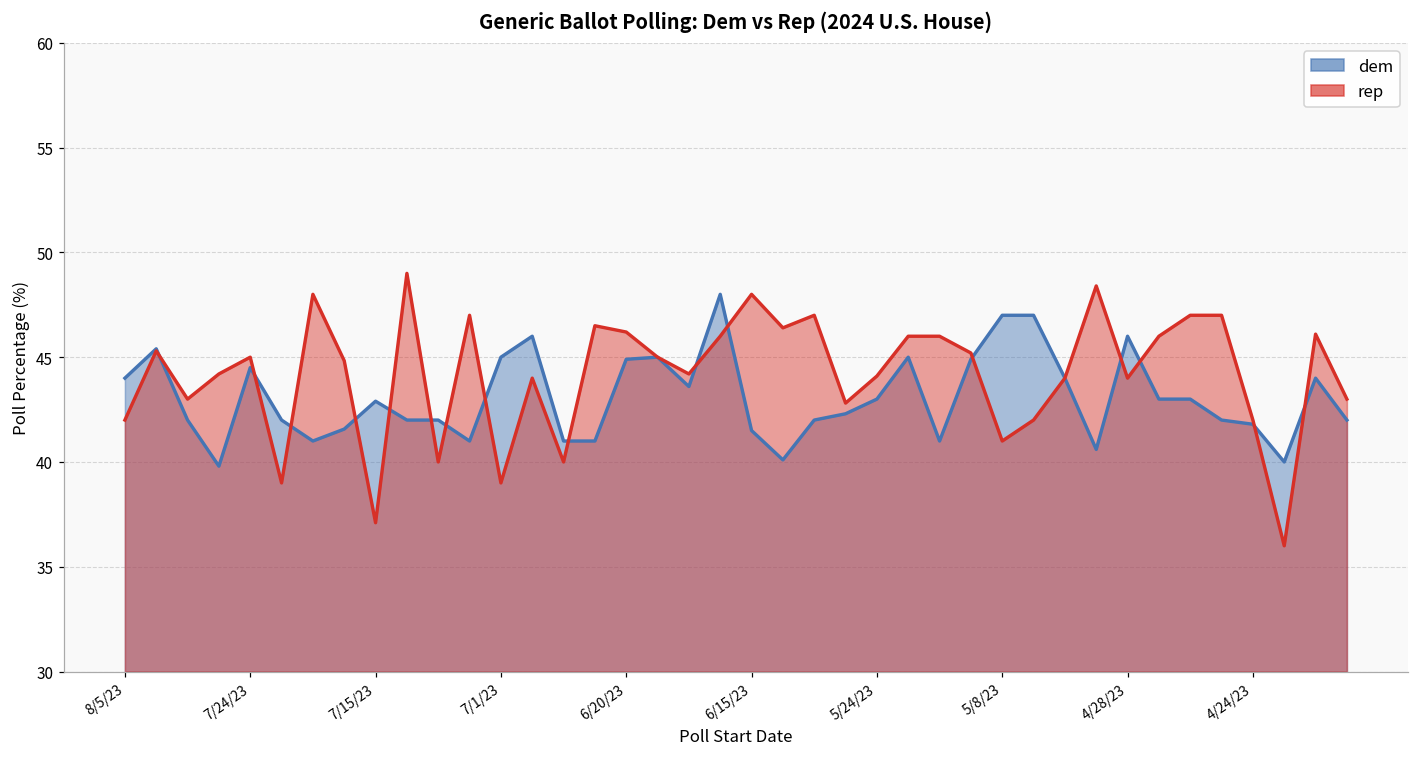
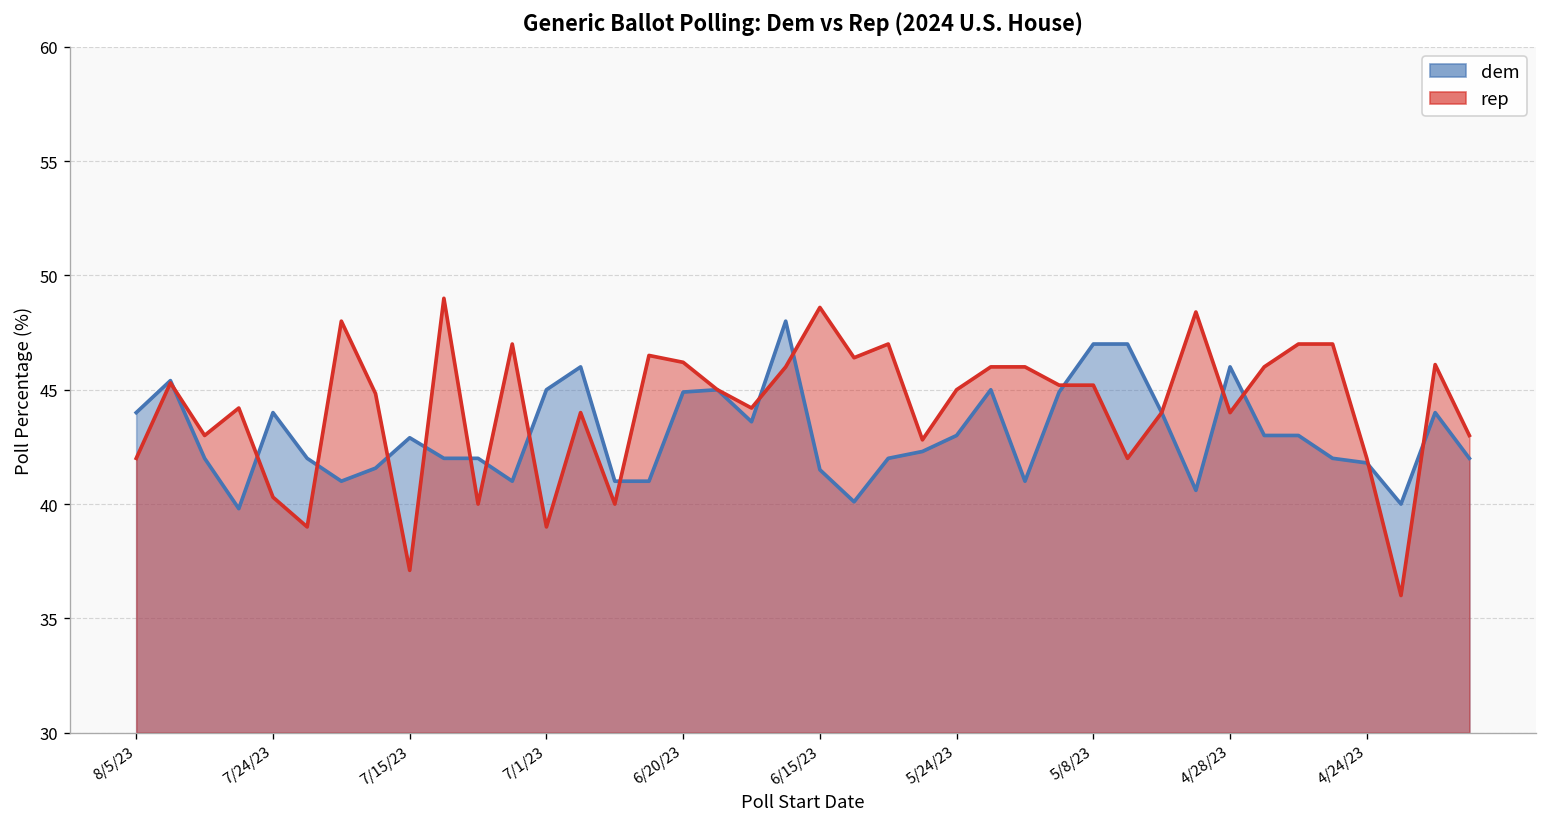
  {
    "dem": {
      "8/5/23": 44.0,
-     "7/24/23": 44.5,
+     "7/24/23": 44.0,
      "7/15/23": 42.9,
      "7/1/23": 45.0,
      "6/20/23": 44.9,
      "6/15/23": 41.5,
      "5/24/23": 43.0,
      "5/8/23": 47.0
    },
    "rep": {
      "8/5/23": 42.0,
-     "7/24/23": 45.0,
+     "7/24/23": 40.3,
      "7/15/23": 37.1,
      "7/1/23": 39.0,
      "6/20/23": 46.2,
-     "6/15/23": 48.0,
-     "5/24/23": 44.1,
-     "5/8/23": 41.0
+     "6/15/23": 48.6,
+     "5/24/23": 45.0,
+     "5/8/23": 45.2
    }
  }
